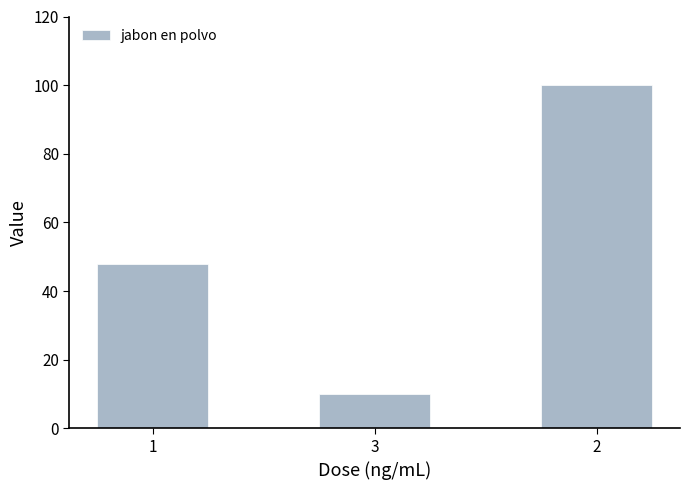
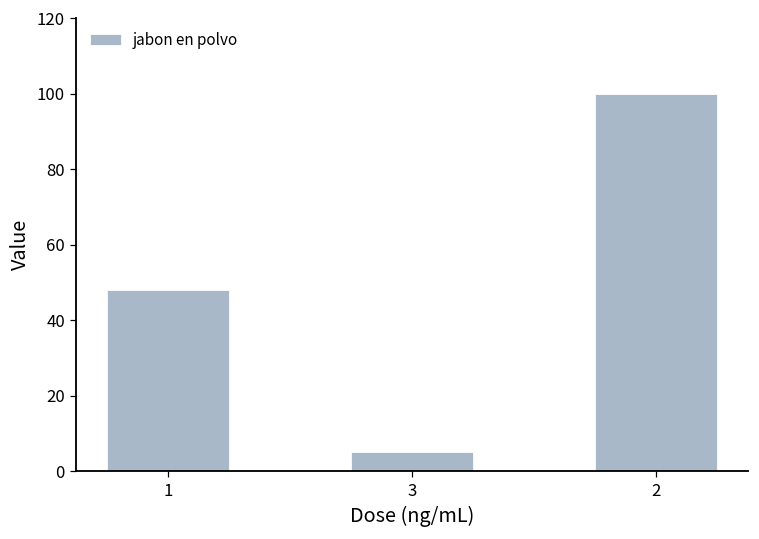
  {
    "1": 48,
-   "3": 10,
+   "3": 5,
    "2": 100
  }
